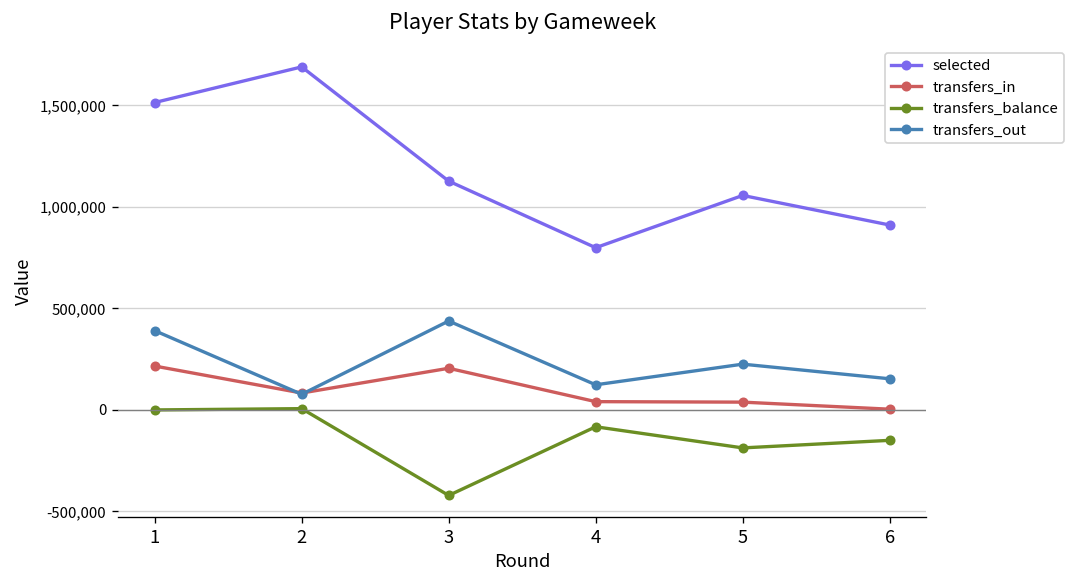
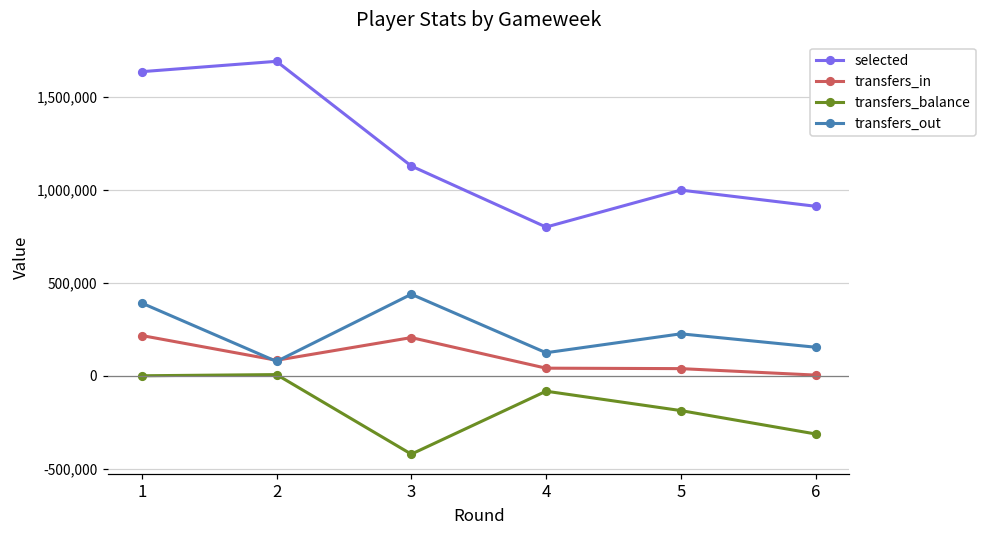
  {
    "selected": {
-     "1": "1,510,000",
+     "1": "1,630,000",
      "2": "1,690,000",
      "3": "1,130,000",
      "4": "800,000",
-     "5": "1,060,000",
+     "5": "1,000,000",
      "6": "910,000"
    },
    "transfers_in": {
      "1": "220,000",
      "3": "210,000",
      "4": "40,000",
      "5": "40,000",
      "6": "0"
    },
    "transfers_balance": {
      "1": "0",
      "2": "10,000",
      "3": "-420,000",
      "4": "-80,000",
      "5": "-190,000",
-     "6": "-150,000"
+     "6": "-310,000"
    },
    "transfers_out": {
      "1": "390,000",
      "3": "440,000",
      "4": "120,000",
      "5": "230,000",
      "6": "150,000"
    }
  }
